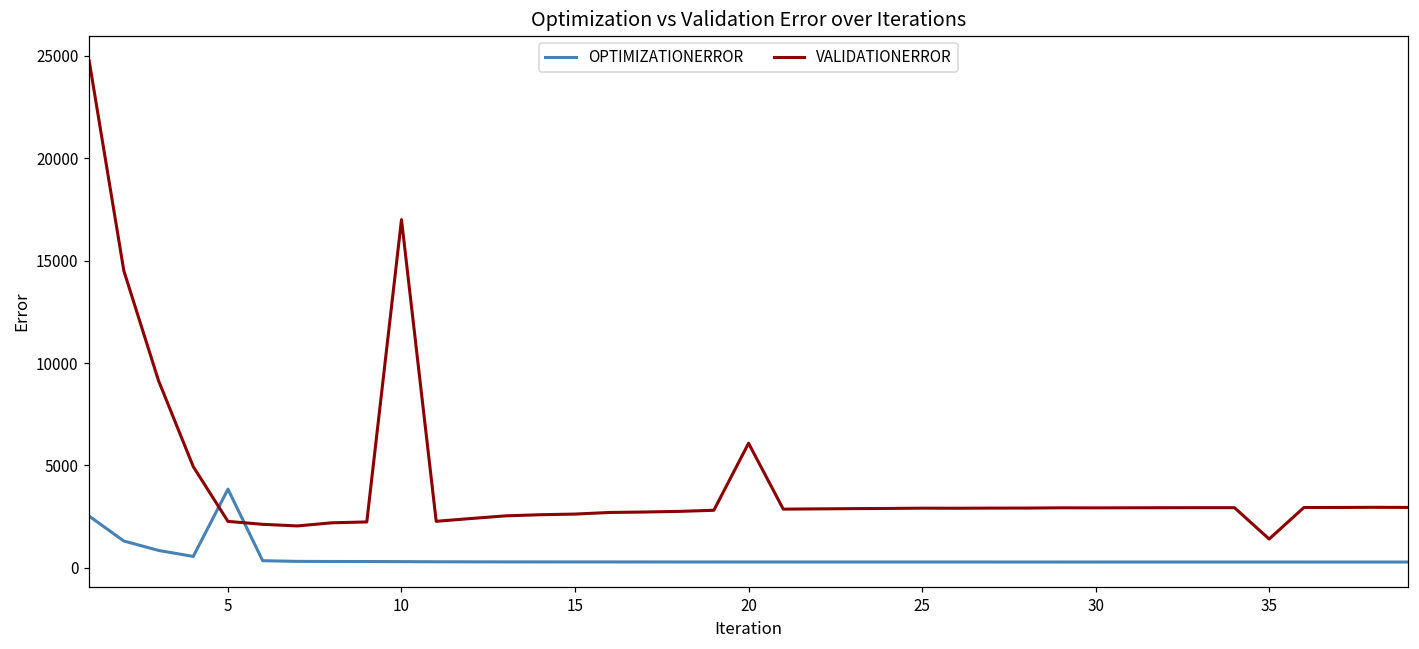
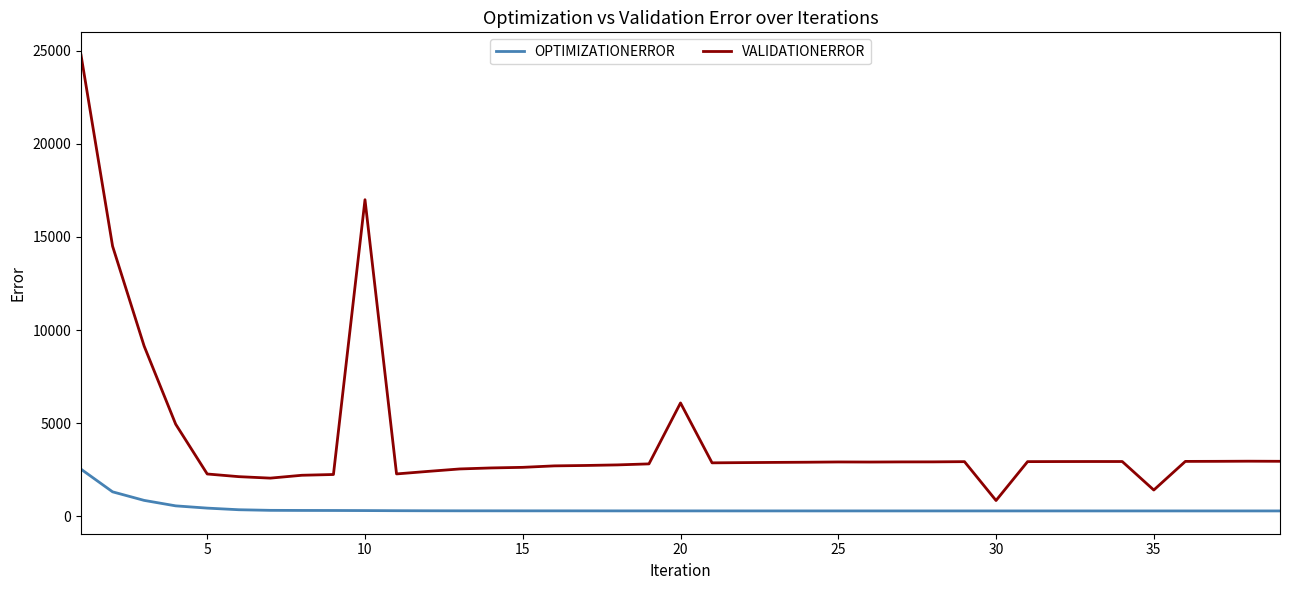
  {
    "OPTIMIZATIONERROR": {
-     "5": 3800,
+     "5": 400,
      "10": 300,
      "15": 300,
      "20": 300,
      "25": 300,
      "30": 300,
      "35": 300
    },
    "VALIDATIONERROR": {
      "5": 2300,
      "10": 17000,
      "15": 2600,
      "20": 6100,
      "25": 2900,
-     "30": 2900,
+     "30": 800,
      "35": 1400
    }
  }
